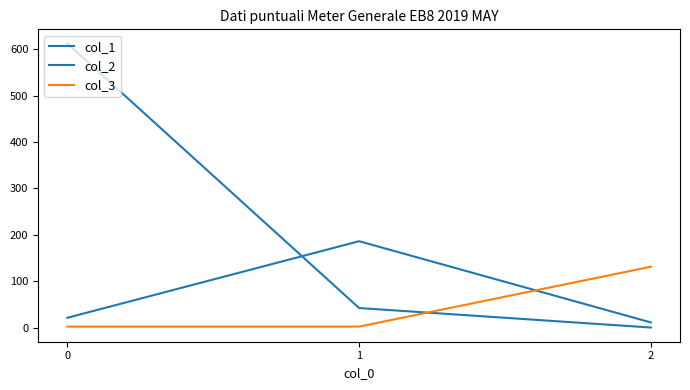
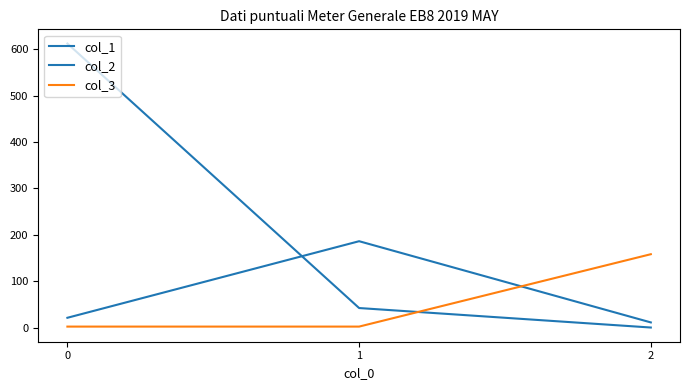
  {
    "col_3": {
      "0": 0,
      "1": 0,
-     "2": 130
+     "2": 160
    }
  }
